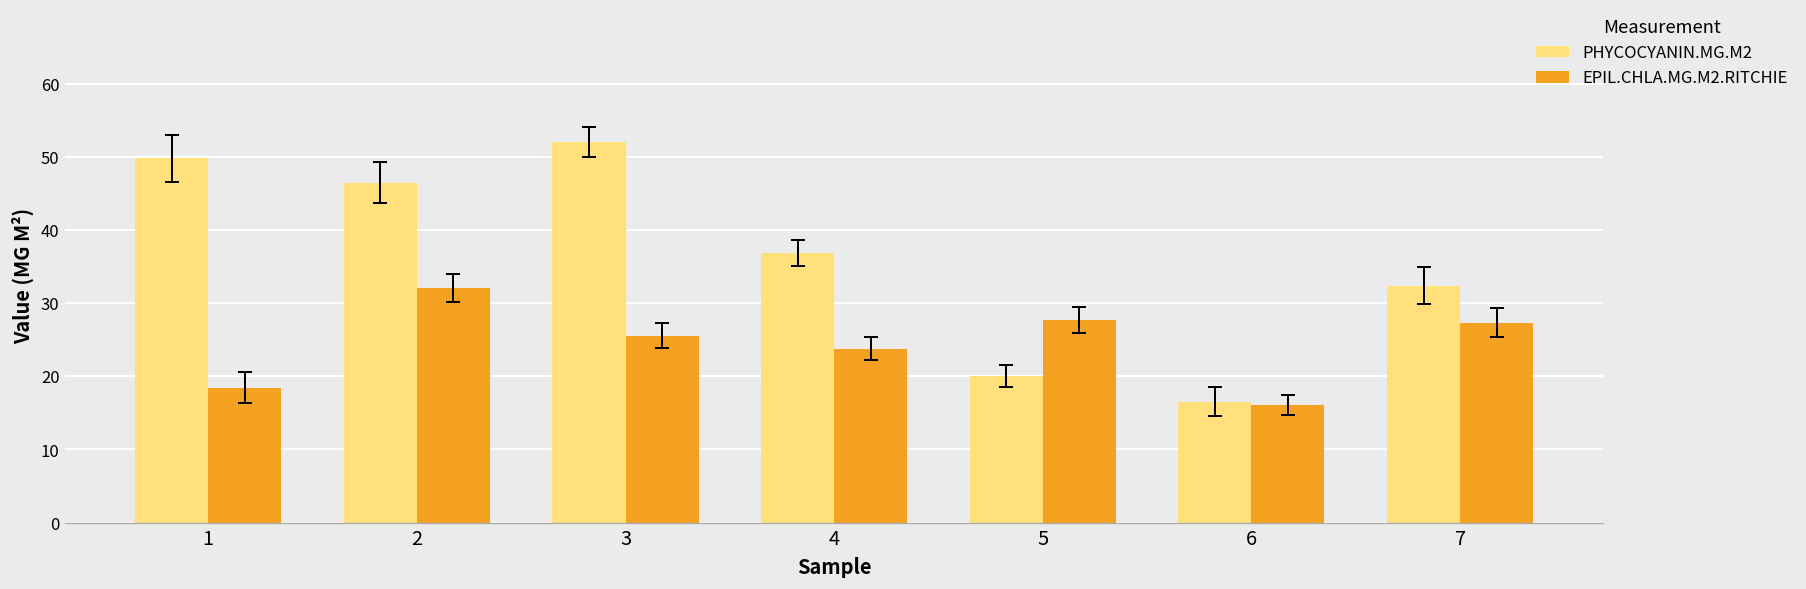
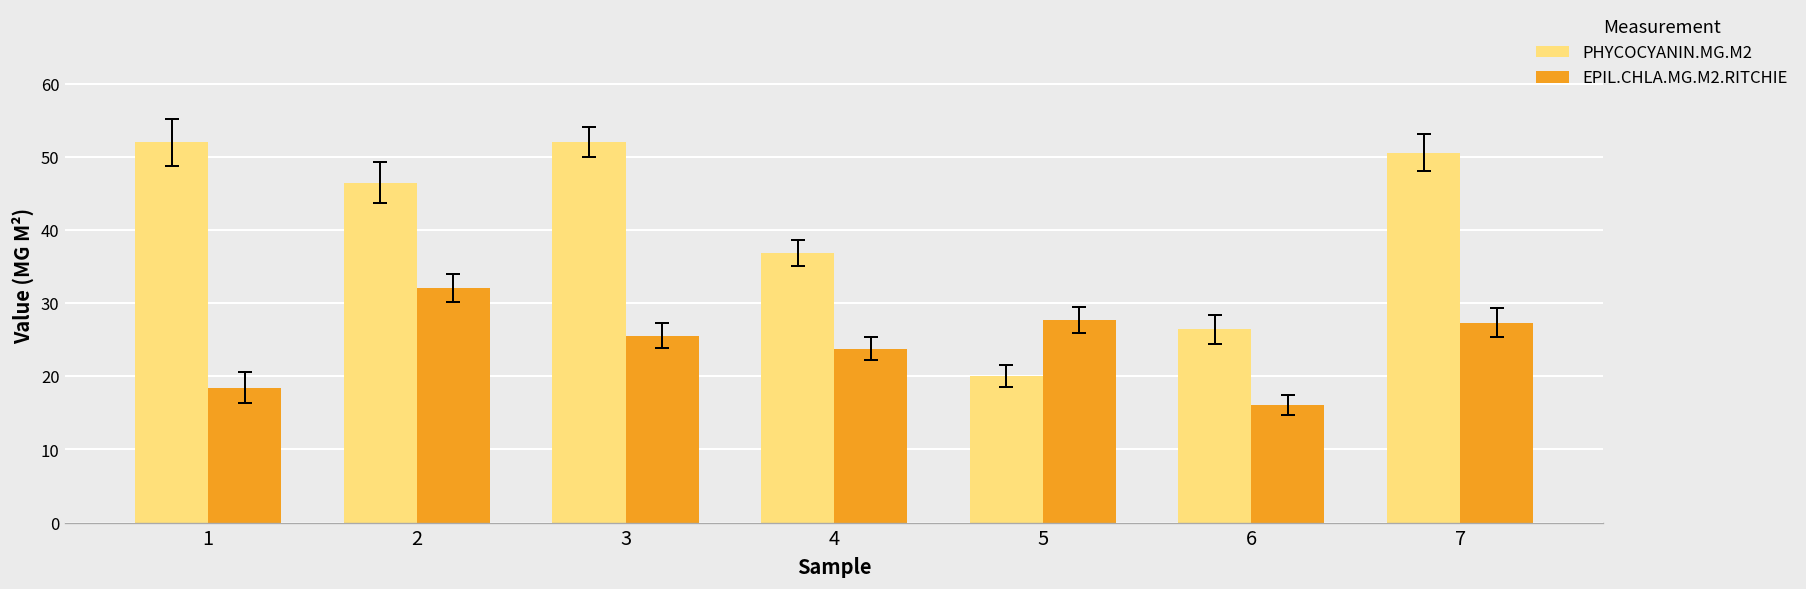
  {
    "PHYCOCYANIN.MG.M2": {
-     "1": 50,
+     "1": 52,
      "2": 47,
      "3": 52,
      "4": 37,
      "5": 20,
-     "6": 17,
-     "7": 32
+     "6": 26,
+     "7": 51
    },
    "EPIL.CHLA.MG.M2.RITCHIE": {
      "1": 18,
      "2": 32,
      "3": 26,
      "4": 24,
      "5": 28,
      "6": 16,
      "7": 27
    }
  }
